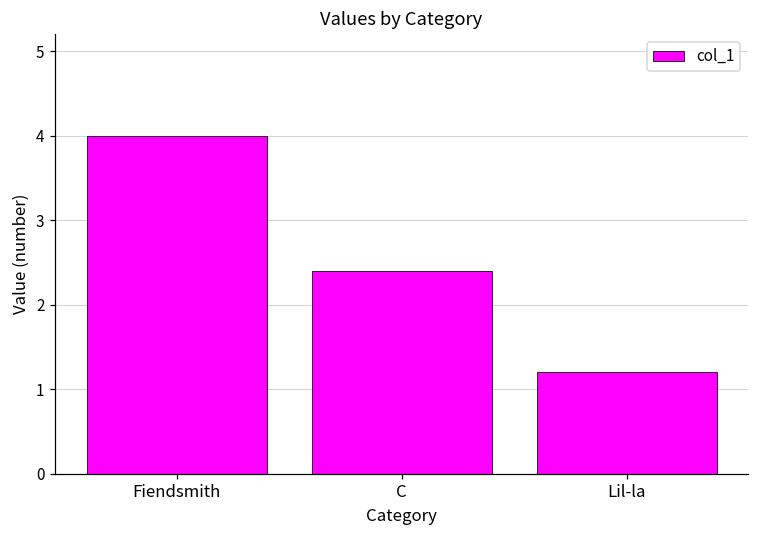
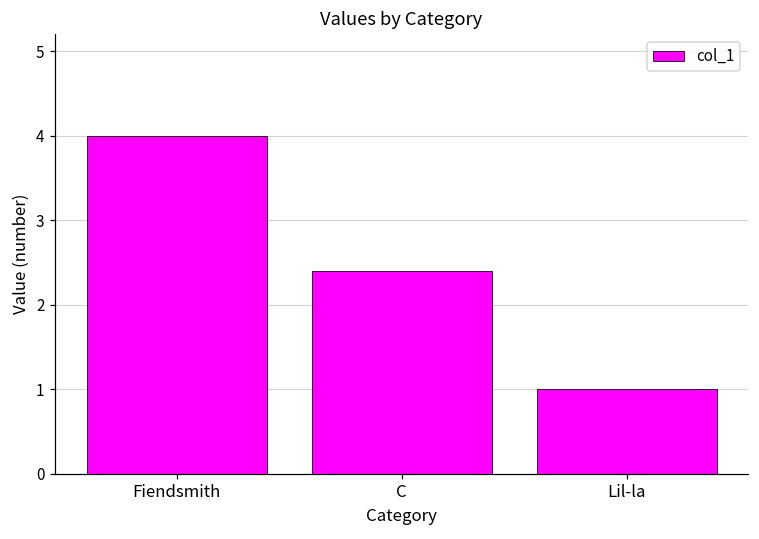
  {
    "Fiendsmith": 4.0,
    "C": 2.4,
-   "Lil-la": 1.2
+   "Lil-la": 1.0
  }
